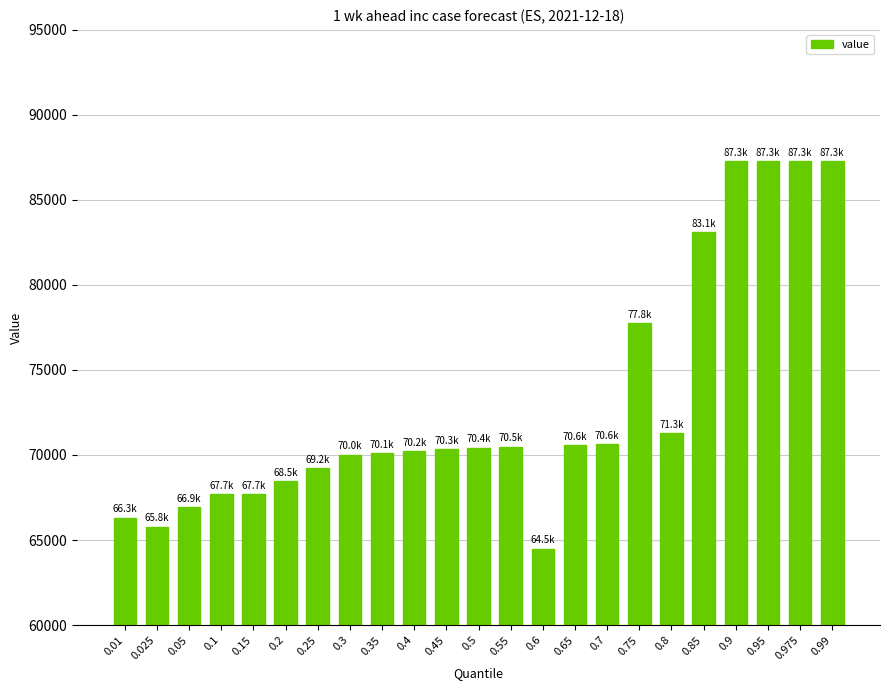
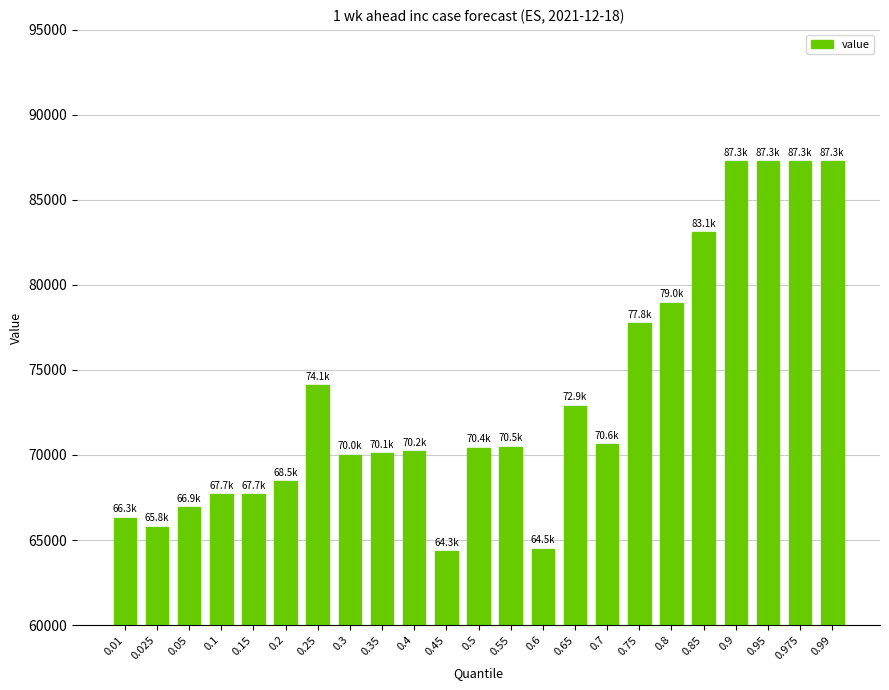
  {
    "0.01": "66.3k",
    "0.025": "65.8k",
    "0.05": "66.9k",
    "0.1": "67.7k",
    "0.15": "67.7k",
    "0.2": "68.5k",
-   "0.25": "69.2k",
+   "0.25": "74.1k",
    "0.3": "70.0k",
    "0.35": "70.1k",
    "0.4": "70.2k",
-   "0.45": "70.3k",
+   "0.45": "64.3k",
    "0.5": "70.4k",
    "0.55": "70.5k",
    "0.6": "64.5k",
-   "0.65": "70.6k",
+   "0.65": "72.9k",
    "0.7": "70.6k",
    "0.75": "77.8k",
-   "0.8": "71.3k",
+   "0.8": "79.0k",
    "0.85": "83.1k",
    "0.9": "87.3k",
    "0.95": "87.3k",
    "0.975": "87.3k",
    "0.99": "87.3k"
  }
